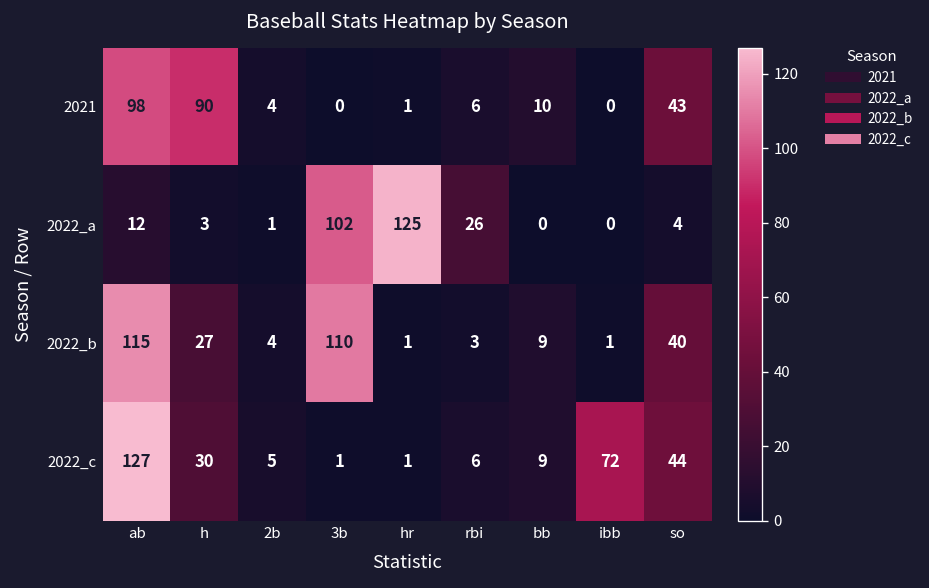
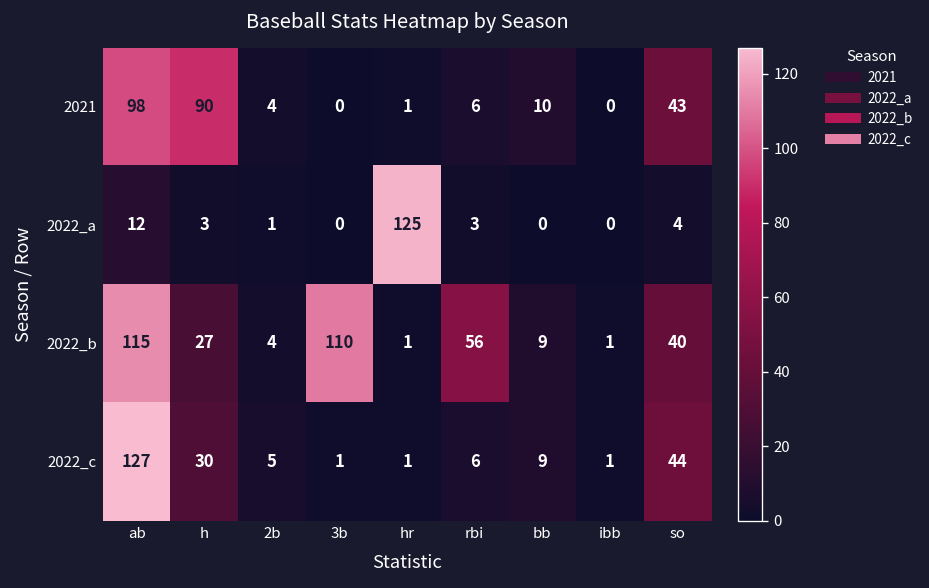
  {
    "2021": {
      "ab": 98,
      "h": 90,
      "2b": 4,
      "3b": 0,
      "hr": 1,
      "rbi": 6,
      "bb": 10,
      "ibb": 0,
      "so": 43
    },
    "2022_a": {
      "ab": 12,
      "h": 3,
      "2b": 1,
-     "3b": 102,
+     "3b": 0,
      "hr": 125,
-     "rbi": 26,
+     "rbi": 3,
      "bb": 0,
      "ibb": 0,
      "so": 4
    },
    "2022_b": {
      "ab": 115,
      "h": 27,
      "2b": 4,
      "3b": 110,
      "hr": 1,
-     "rbi": 3,
+     "rbi": 56,
      "bb": 9,
      "ibb": 1,
      "so": 40
    },
    "2022_c": {
      "ab": 127,
      "h": 30,
      "2b": 5,
      "3b": 1,
      "hr": 1,
      "rbi": 6,
      "bb": 9,
-     "ibb": 72,
+     "ibb": 1,
      "so": 44
    }
  }
